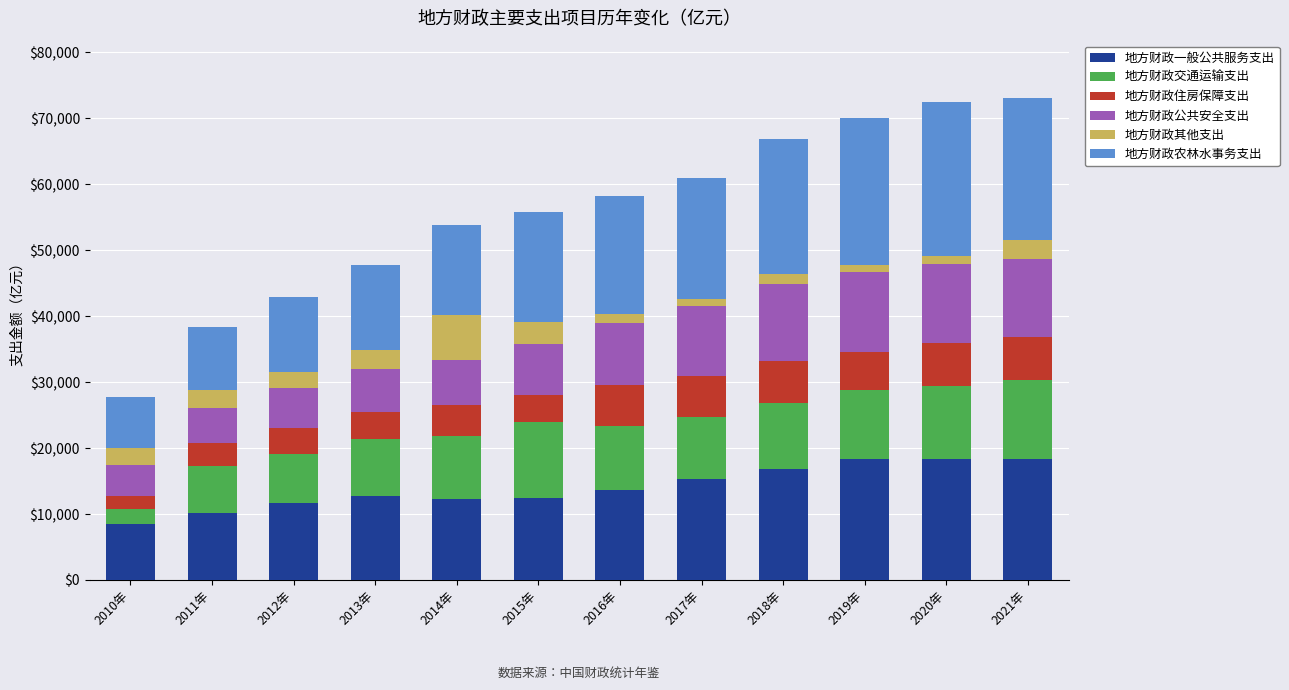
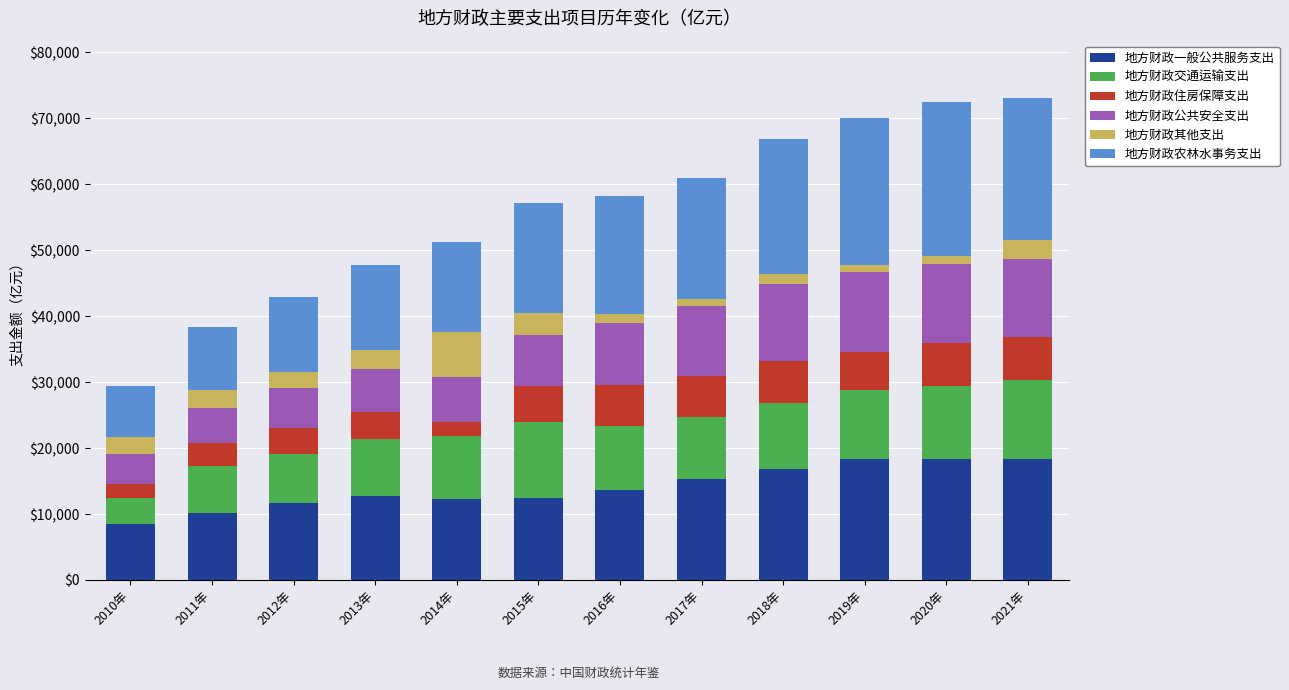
  {
    "地方财政一般公共服务支出": {
      "2010年": "$8,000",
      "2011年": "$10,000",
      "2012年": "$12,000",
      "2013年": "$13,000",
      "2014年": "$12,000",
      "2015年": "$12,000",
      "2016年": "$14,000",
      "2017年": "$15,000",
      "2018年": "$17,000",
      "2019年": "$18,000",
      "2020年": "$18,000",
      "2021年": "$18,000"
    },
    "地方财政交通运输支出": {
-     "2010年": "$2,000",
+     "2010年": "$4,000",
      "2011年": "$7,000",
      "2012年": "$7,000",
      "2013年": "$9,000",
      "2014年": "$10,000",
      "2015年": "$12,000",
      "2016年": "$10,000",
      "2017年": "$10,000",
      "2018年": "$10,000",
      "2019年": "$10,000",
      "2020年": "$11,000",
      "2021年": "$12,000"
    },
    "地方财政住房保障支出": {
      "2010年": "$2,000",
      "2011年": "$3,000",
      "2012年": "$4,000",
      "2013年": "$4,000",
-     "2014年": "$5,000",
-     "2015年": "$4,000",
+     "2014年": "$2,000",
+     "2015年": "$5,000",
      "2016年": "$6,000",
      "2017年": "$6,000",
      "2018年": "$6,000",
      "2019年": "$6,000",
      "2020年": "$6,000",
      "2021年": "$6,000"
    },
    "地方财政公共安全支出": {
      "2010年": "$5,000",
      "2011年": "$5,000",
      "2012年": "$6,000",
      "2013年": "$6,000",
      "2014年": "$7,000",
      "2015年": "$8,000",
      "2016年": "$9,000",
      "2017年": "$11,000",
      "2018年": "$12,000",
      "2019年": "$12,000",
      "2020年": "$12,000",
      "2021年": "$12,000"
    },
    "地方财政其他支出": {
      "2010年": "$3,000",
      "2011年": "$3,000",
      "2012年": "$2,000",
      "2013年": "$3,000",
      "2014年": "$7,000",
      "2015年": "$3,000",
      "2016年": "$1,000",
      "2017年": "$1,000",
      "2018年": "$1,000",
      "2019年": "$1,000",
      "2020年": "$1,000",
      "2021年": "$3,000"
    },
    "地方财政农林水事务支出": {
      "2010年": "$8,000",
      "2011年": "$10,000",
      "2012年": "$11,000",
      "2013年": "$13,000",
      "2014年": "$14,000",
      "2015年": "$17,000",
      "2016年": "$18,000",
      "2017年": "$18,000",
      "2018年": "$20,000",
      "2019年": "$22,000",
      "2020年": "$23,000",
      "2021年": "$22,000"
    }
  }
